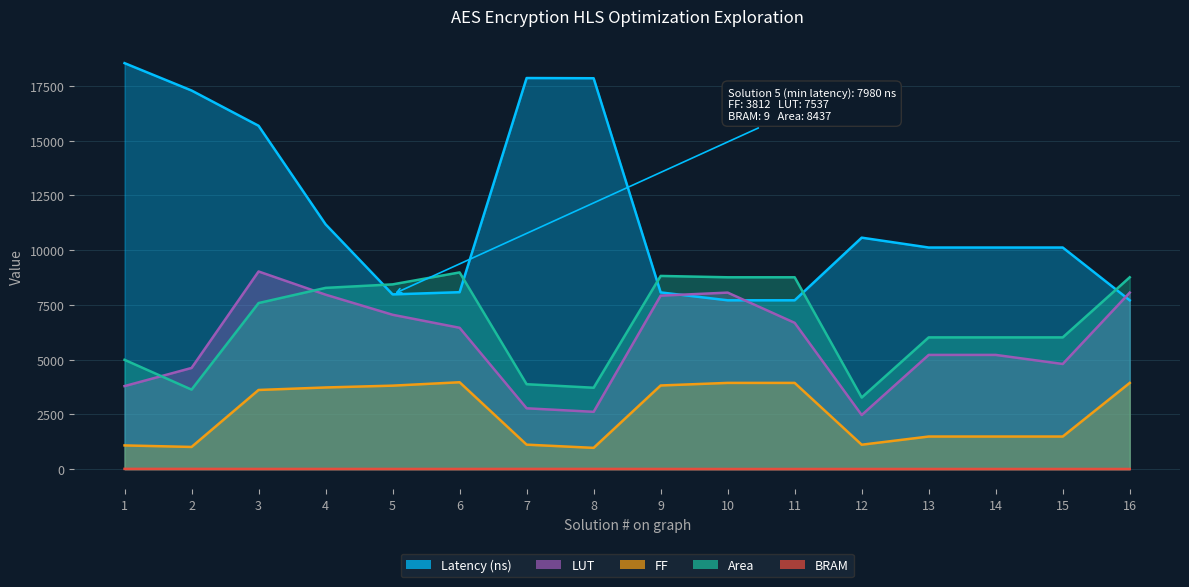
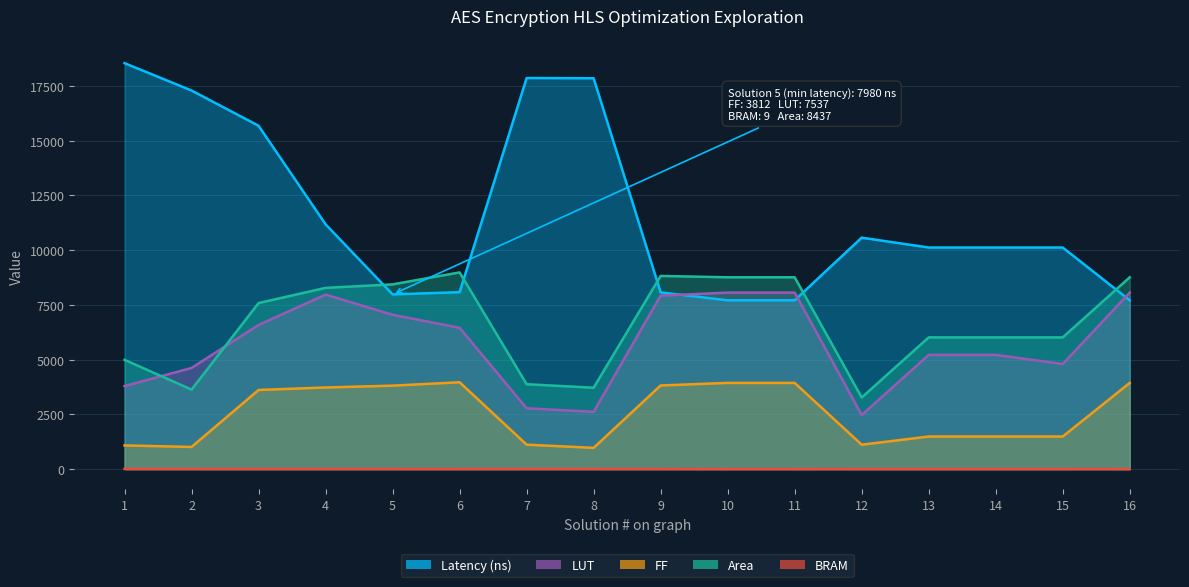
  {
    "LUT": {
      "1": 3800,
      "2": 4600,
-     "3": 9000,
+     "3": 6600,
      "4": 8000,
      "5": 7000,
      "6": 6500,
      "7": 2800,
      "8": 2600,
      "9": 7900,
-     "11": 6700,
+     "11": 8100,
      "12": 2500,
      "13": 5200,
      "14": 5200,
      "15": 4800,
      "16": 8100
    }
  }
